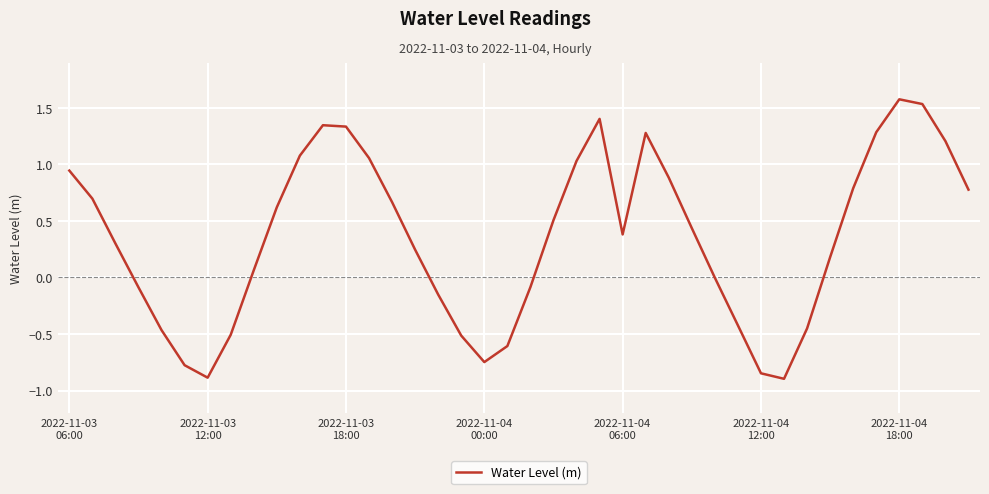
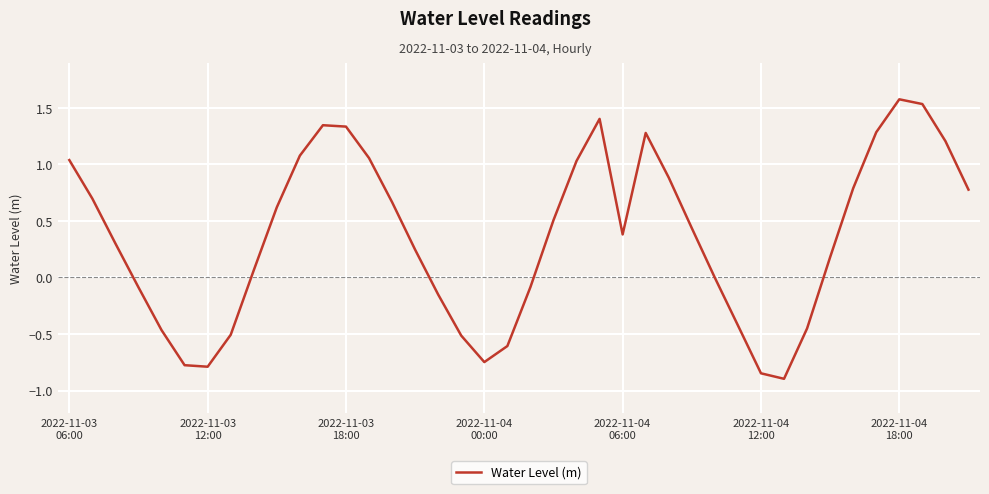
  {
-   "2022-11-03 06:00": 0.94,
-   "2022-11-03 12:00": -0.89,
+   "2022-11-03 06:00": 1.04,
+   "2022-11-03 12:00": -0.79,
    "2022-11-03 18:00": 1.33,
    "2022-11-04 00:00": -0.75,
    "2022-11-04 06:00": 0.38,
    "2022-11-04 12:00": -0.85,
    "2022-11-04 18:00": 1.57
  }
